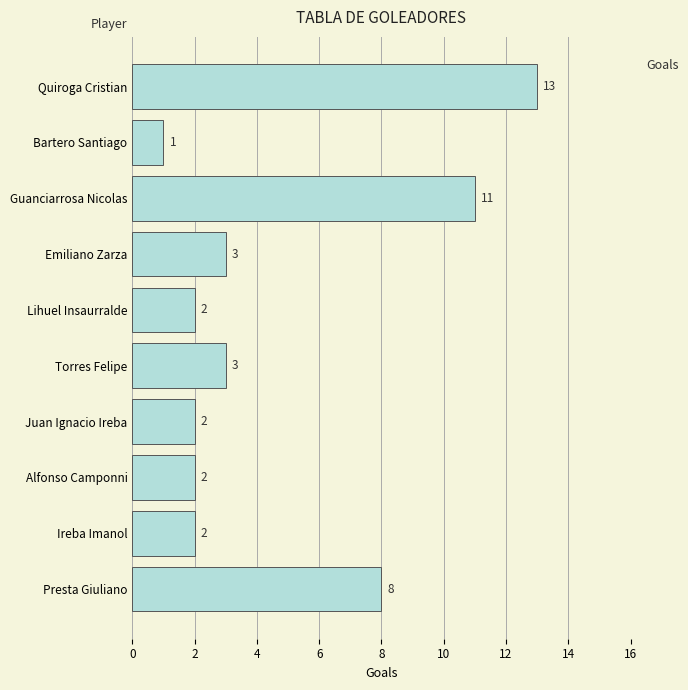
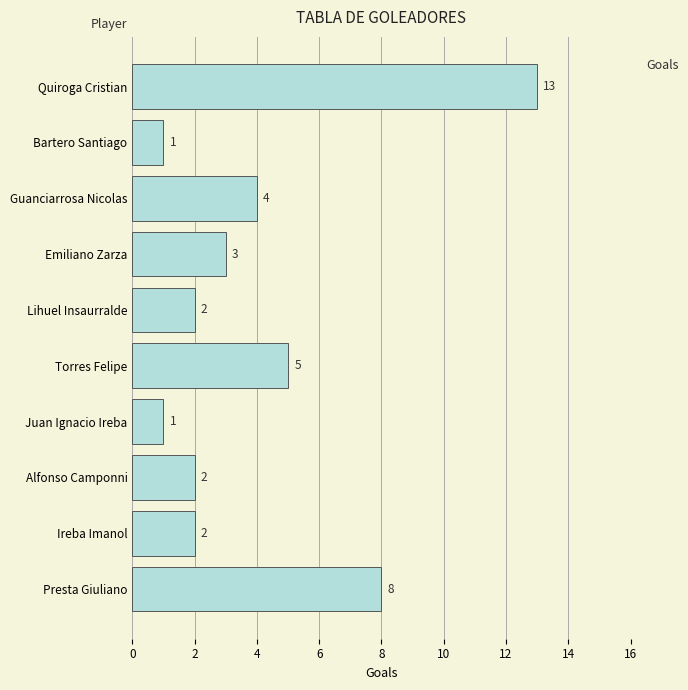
  {
    "Quiroga Cristian": 13,
    "Bartero Santiago": 1,
-   "Guanciarrosa Nicolas": 11,
+   "Guanciarrosa Nicolas": 4,
    "Emiliano Zarza": 3,
    "Lihuel Insaurralde": 2,
-   "Torres Felipe": 3,
-   "Juan Ignacio Ireba": 2,
+   "Torres Felipe": 5,
+   "Juan Ignacio Ireba": 1,
    "Alfonso Camponni": 2,
    "Ireba Imanol": 2,
    "Presta Giuliano": 8
  }
